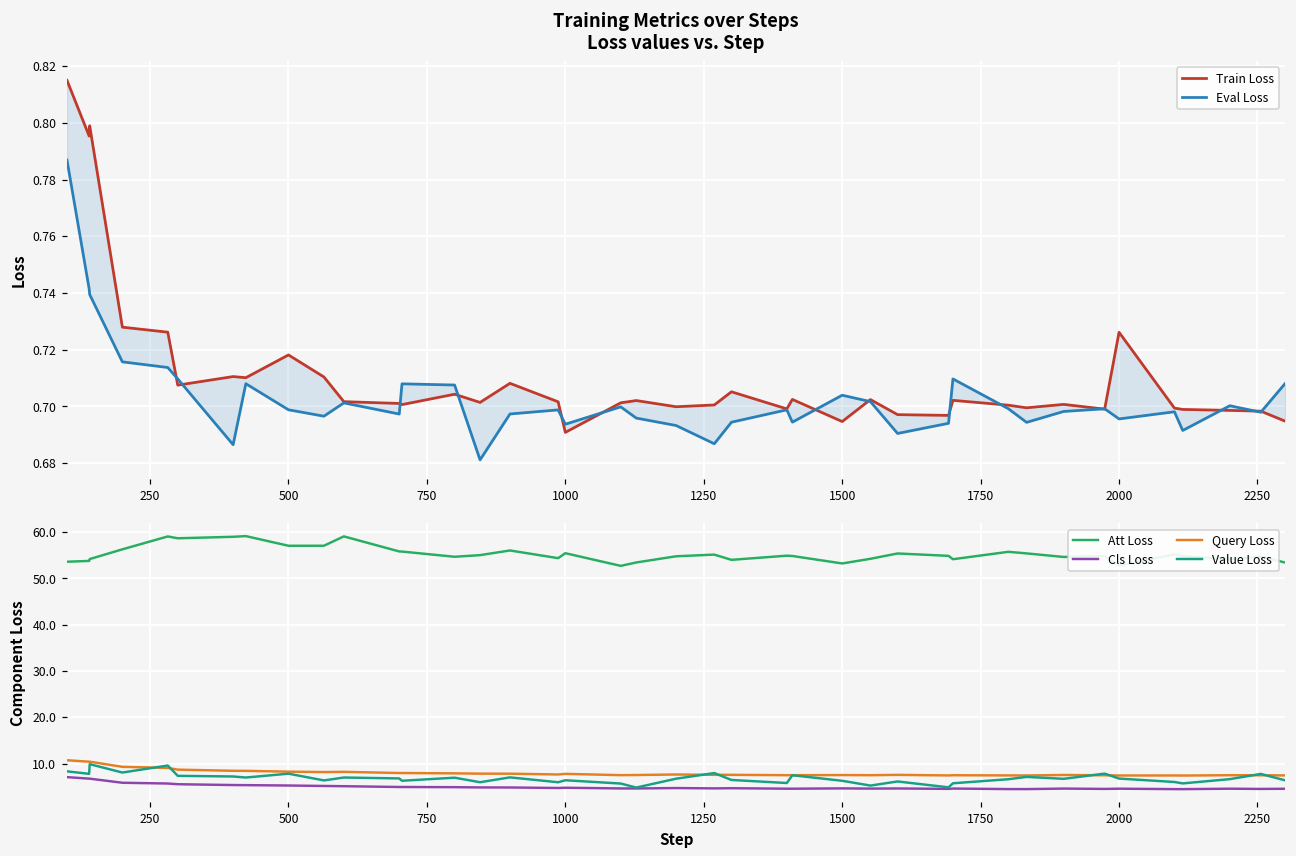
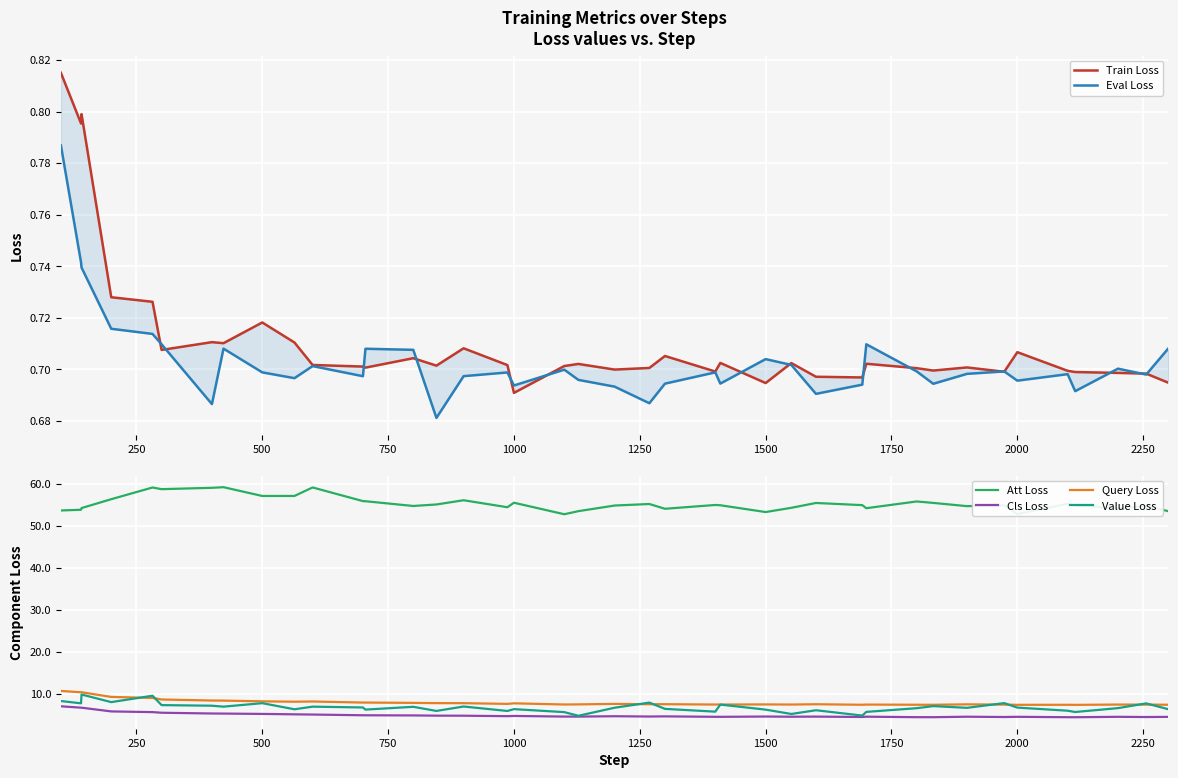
  {
    "Training Metrics over Steps Loss values vs. Step": {
      "Train Loss": {
        "1000": 0.691,
        "1500": 0.695,
-       "2000": 0.726
+       "2000": 0.707
      }
    }
  }
